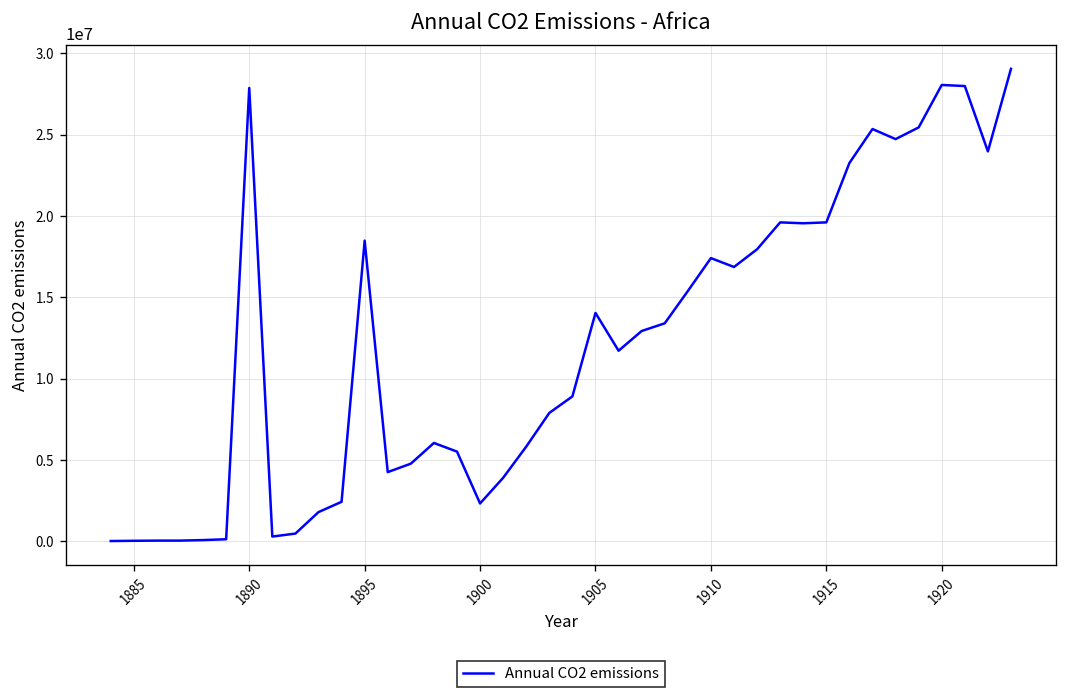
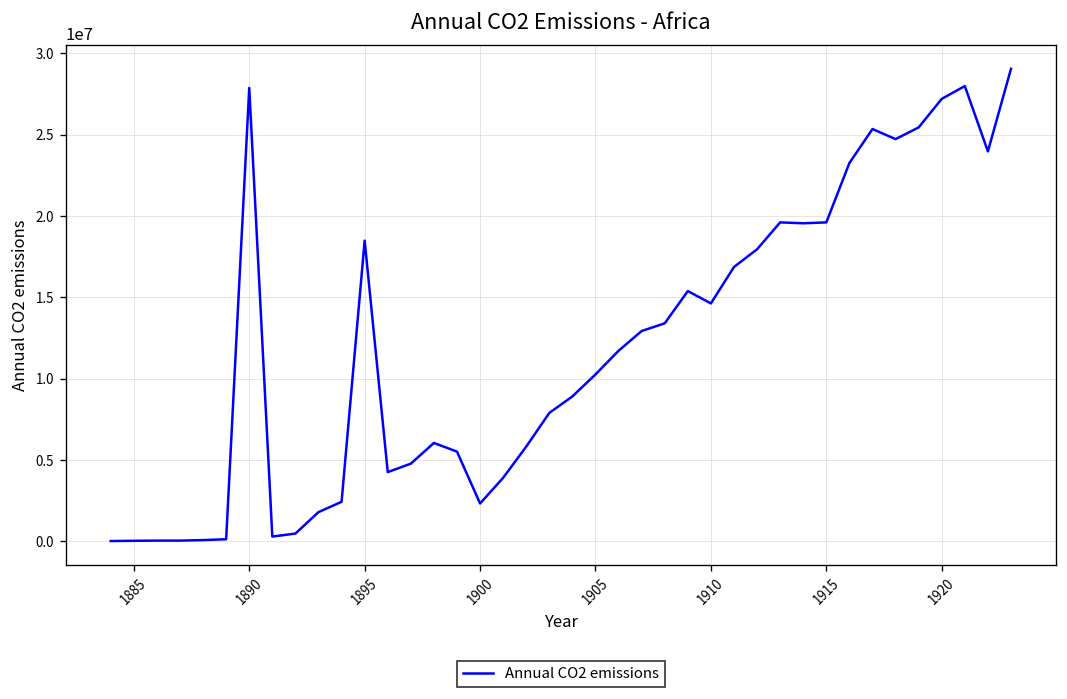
  {
    "1885": 0,
    "1890": 27900000,
    "1895": 18500000,
    "1900": 2300000,
-   "1905": 14000000,
-   "1910": 17400000,
+   "1905": 10300000,
+   "1910": 14600000,
    "1915": 19600000,
-   "1920": 28100000
+   "1920": 27200000
  }
